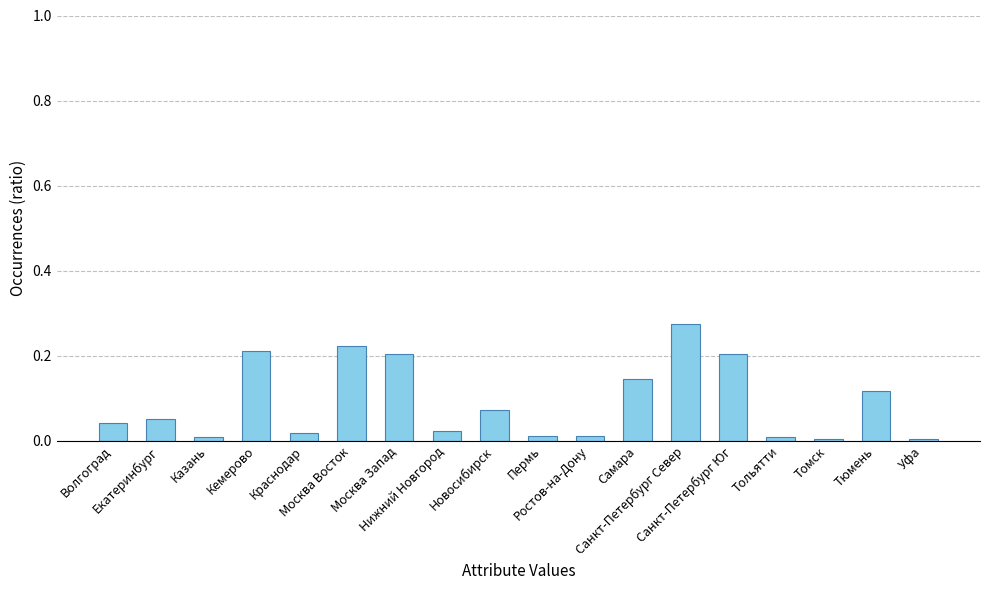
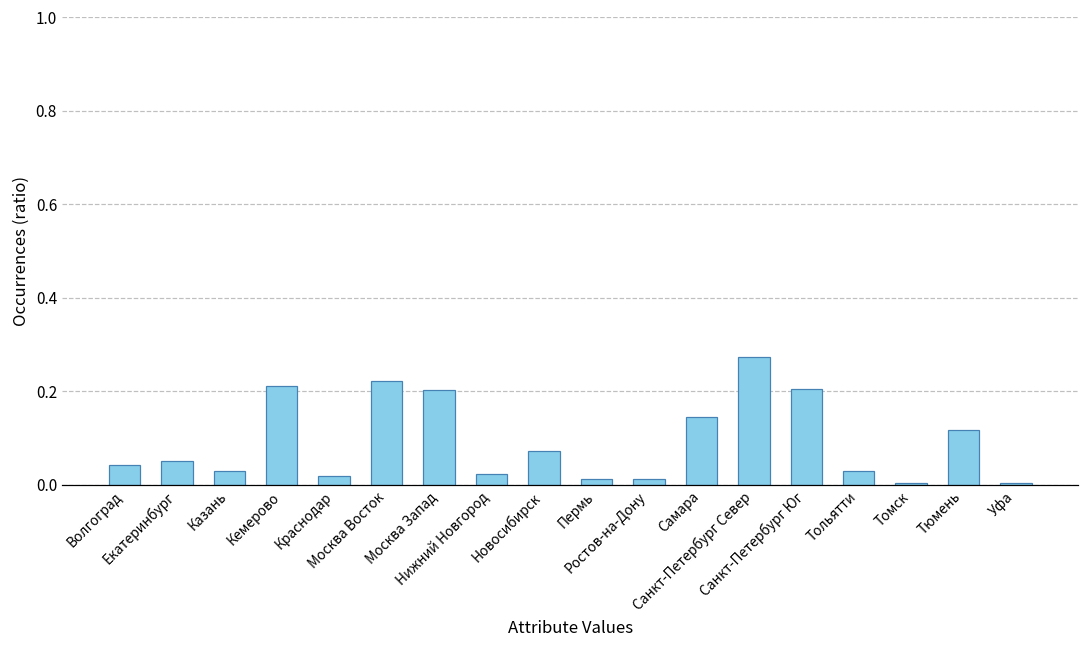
  {
    "Волгоград": 0.04,
    "Екатеринбург": 0.05,
-   "Казань": 0.01,
+   "Казань": 0.03,
    "Кемерово": 0.21,
    "Краснодар": 0.02,
    "Москва Восток": 0.22,
    "Москва Запад": 0.20,
    "Нижний Новгород": 0.02,
    "Новосибирск": 0.07,
    "Пермь": 0.01,
    "Ростов-на-Дону": 0.01,
    "Самара": 0.14,
    "Санкт-Петербург Север": 0.27,
    "Санкт-Петербург Юг": 0.20,
-   "Тольятти": 0.01,
+   "Тольятти": 0.03,
    "Тюмень": 0.12
  }
